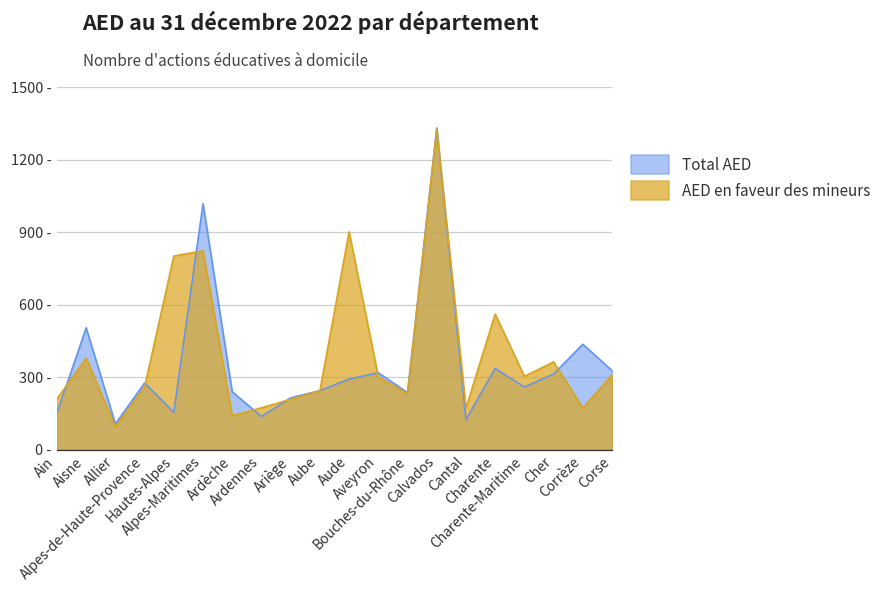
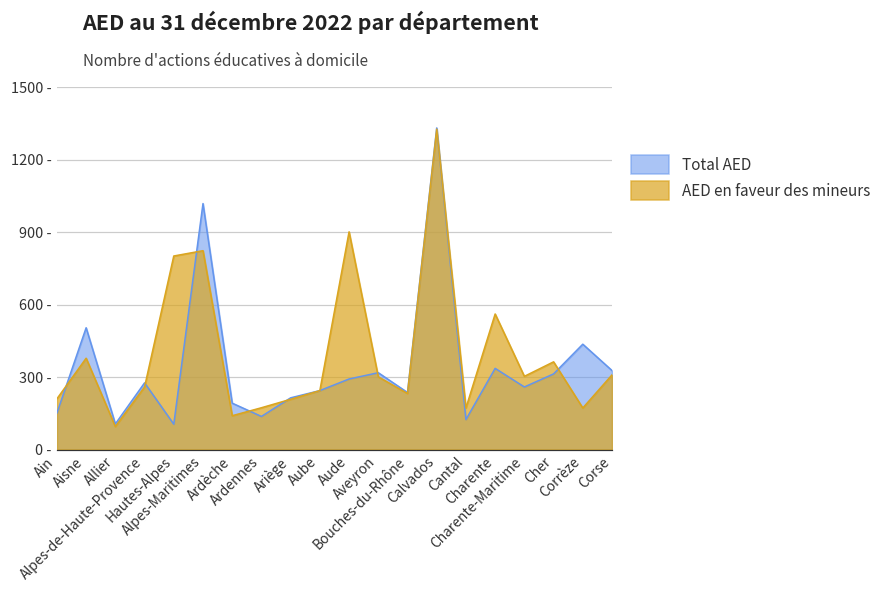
  {
    "Total AED": {
      "Ain": "150 -",
      "Aisne": "500 -",
      "Alpes-de-Haute-Provence": "280 -",
-     "Hautes-Alpes": "150 -",
+     "Hautes-Alpes": "110 -",
      "Alpes-Maritimes": "1020 -",
-     "Ardèche": "240 -",
+     "Ardèche": "190 -",
      "Ardennes": "140 -",
      "Aude": "290 -",
      "Aveyron": "320 -",
      "Cantal": "120 -",
      "Charente": "340 -",
      "Charente-Maritime": "260 -",
      "Cher": "310 -",
      "Corrèze": "440 -",
      "Corse": "330 -"
    },
    "AED en faveur des mineurs": {
      "Ain": "210 -",
      "Aisne": "380 -",
      "Alpes-de-Haute-Provence": "260 -",
      "Hautes-Alpes": "800 -",
      "Alpes-Maritimes": "820 -",
      "Ardèche": "140 -",
      "Ardennes": "170 -",
      "Aude": "900 -",
      "Aveyron": "300 -",
      "Cantal": "170 -",
      "Charente": "560 -",
      "Charente-Maritime": "300 -",
      "Cher": "360 -",
      "Corrèze": "170 -",
      "Corse": "310 -"
    }
  }
